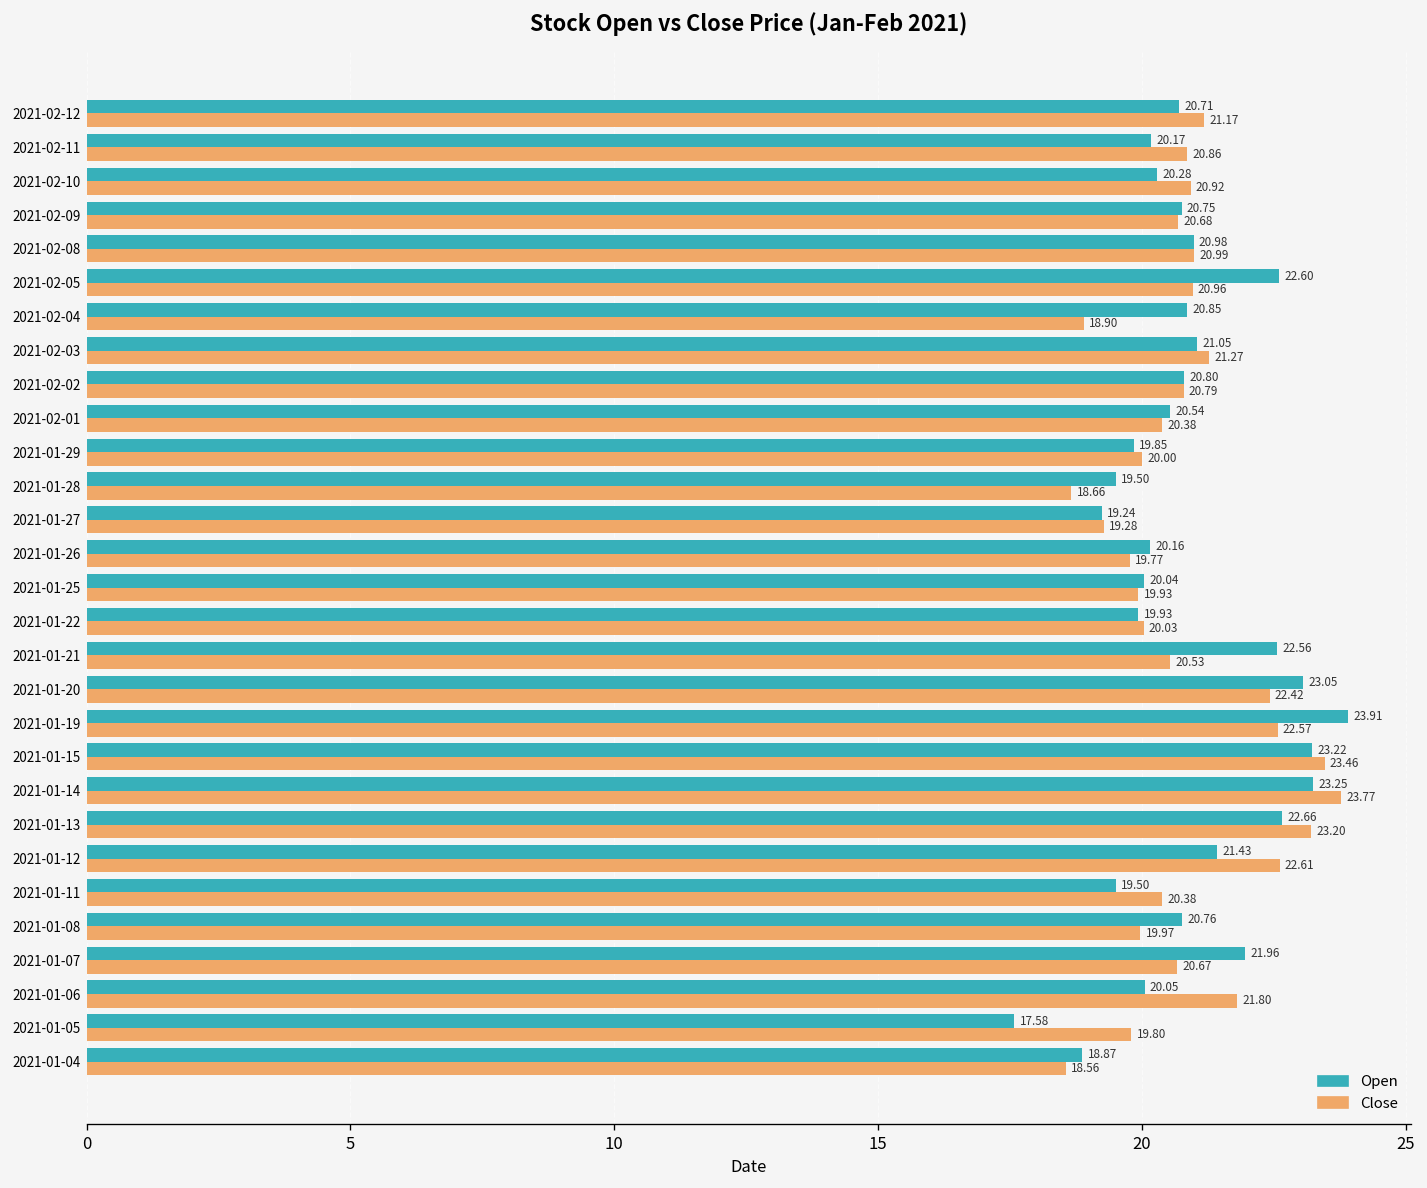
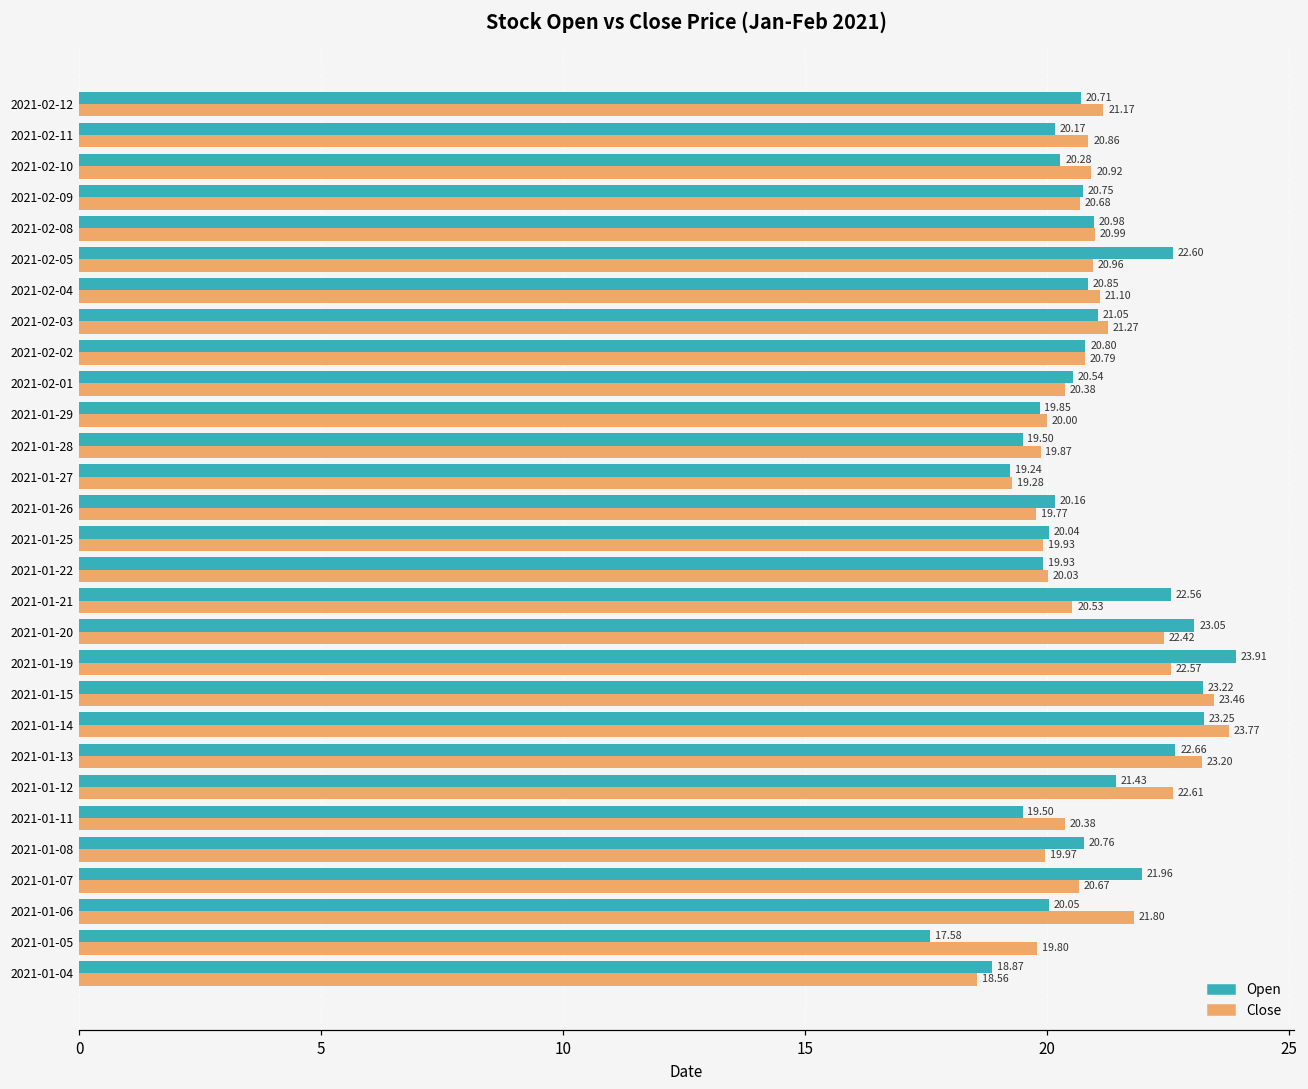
  {
    "Open": {
      "2021-02-12": 20.71,
      "2021-02-11": 20.17,
      "2021-02-10": 20.28,
      "2021-02-09": 20.75,
      "2021-02-08": 20.98,
      "2021-02-05": 22.60,
      "2021-02-04": 20.85,
      "2021-02-03": 21.05,
      "2021-02-02": 20.80,
      "2021-02-01": 20.54,
      "2021-01-29": 19.85,
      "2021-01-28": 19.50,
      "2021-01-27": 19.24,
      "2021-01-26": 20.16,
      "2021-01-25": 20.04,
      "2021-01-22": 19.93,
      "2021-01-21": 22.56,
      "2021-01-20": 23.05,
      "2021-01-19": 23.91,
      "2021-01-15": 23.22,
      "2021-01-14": 23.25,
      "2021-01-13": 22.66,
      "2021-01-12": 21.43,
      "2021-01-11": 19.50,
      "2021-01-08": 20.76,
      "2021-01-07": 21.96,
      "2021-01-06": 20.05,
      "2021-01-05": 17.58,
      "2021-01-04": 18.87
    },
    "Close": {
      "2021-02-12": 21.17,
      "2021-02-11": 20.86,
      "2021-02-10": 20.92,
      "2021-02-09": 20.68,
      "2021-02-08": 20.99,
      "2021-02-05": 20.96,
-     "2021-02-04": 18.90,
+     "2021-02-04": 21.10,
      "2021-02-03": 21.27,
      "2021-02-02": 20.79,
      "2021-02-01": 20.38,
      "2021-01-29": 20.00,
-     "2021-01-28": 18.66,
+     "2021-01-28": 19.87,
      "2021-01-27": 19.28,
      "2021-01-26": 19.77,
      "2021-01-25": 19.93,
      "2021-01-22": 20.03,
      "2021-01-21": 20.53,
      "2021-01-20": 22.42,
      "2021-01-19": 22.57,
      "2021-01-15": 23.46,
      "2021-01-14": 23.77,
      "2021-01-13": 23.20,
      "2021-01-12": 22.61,
      "2021-01-11": 20.38,
      "2021-01-08": 19.97,
      "2021-01-07": 20.67,
      "2021-01-06": 21.80,
      "2021-01-05": 19.80,
      "2021-01-04": 18.56
    }
  }
